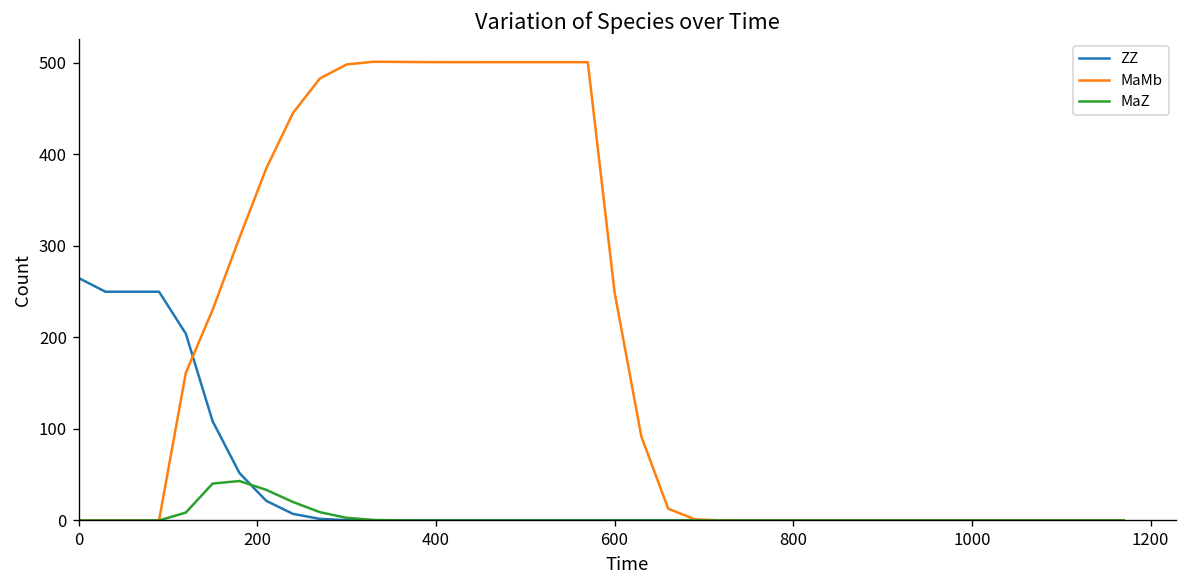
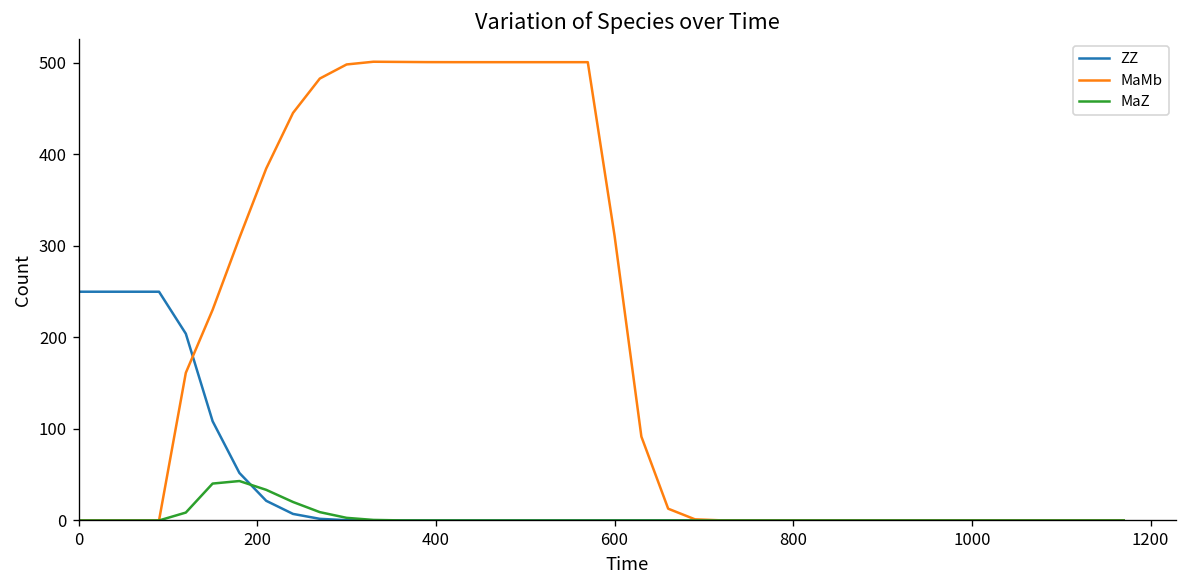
  {
    "ZZ": {
-     "0": 270
+     "0": 250
    },
    "MaMb": {
-     "600": 250
+     "600": 310
    }
  }
